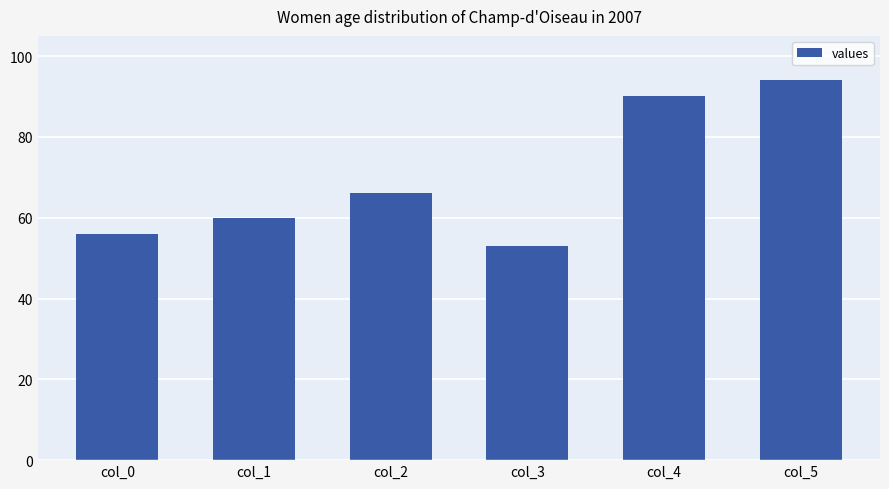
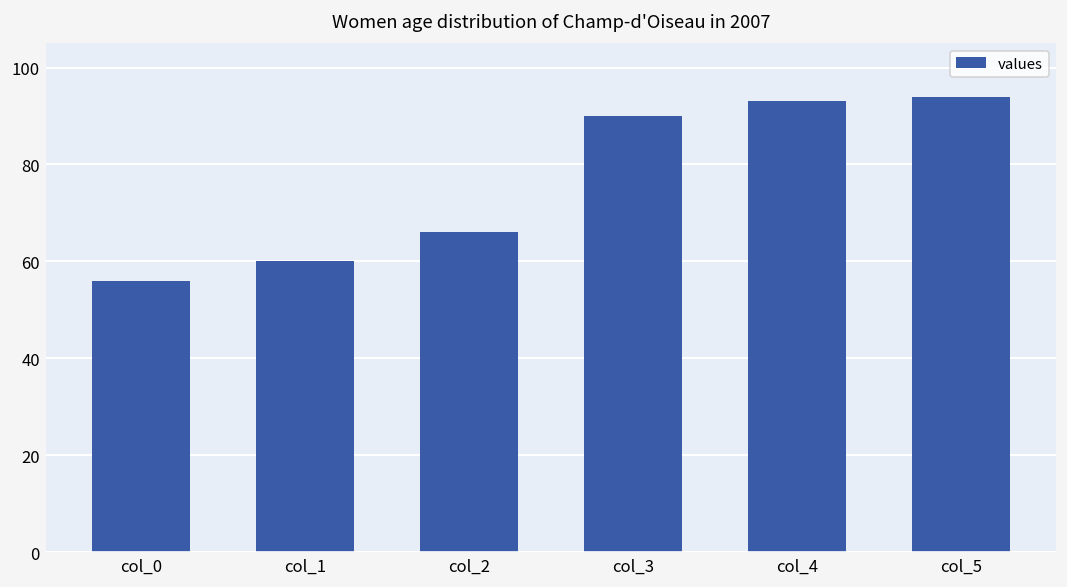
  {
    "col_0": 56,
    "col_1": 60,
    "col_2": 66,
-   "col_3": 53,
-   "col_4": 90,
+   "col_3": 90,
+   "col_4": 93,
    "col_5": 94
  }
